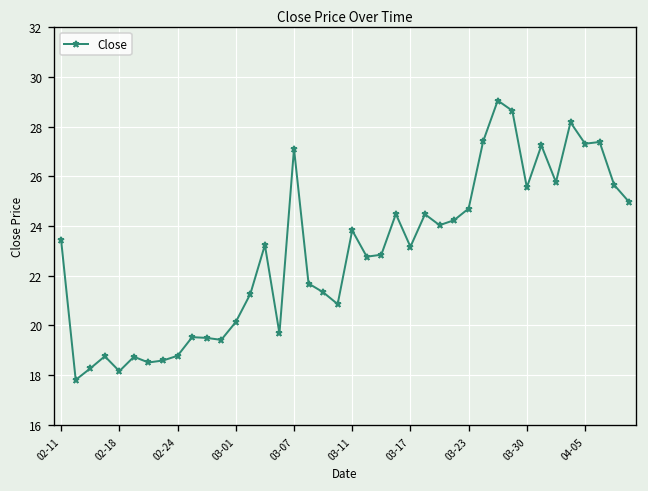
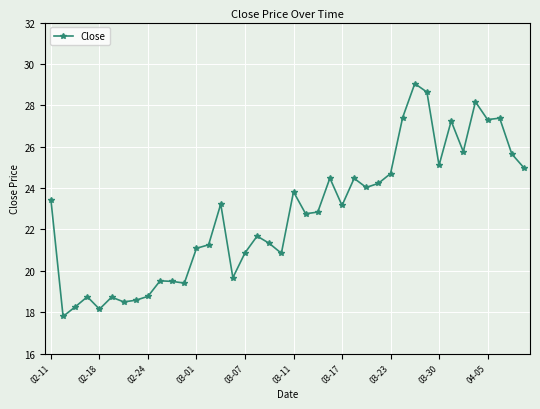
  {
    "02-11": 23.4,
    "02-18": 18.2,
    "02-24": 18.8,
-   "03-01": 20.1,
-   "03-07": 27.1,
+   "03-01": 21.1,
+   "03-07": 20.9,
    "03-11": 23.8,
    "03-17": 23.2,
    "03-23": 24.7,
-   "03-30": 25.6,
+   "03-30": 25.1,
    "04-05": 27.3
  }
